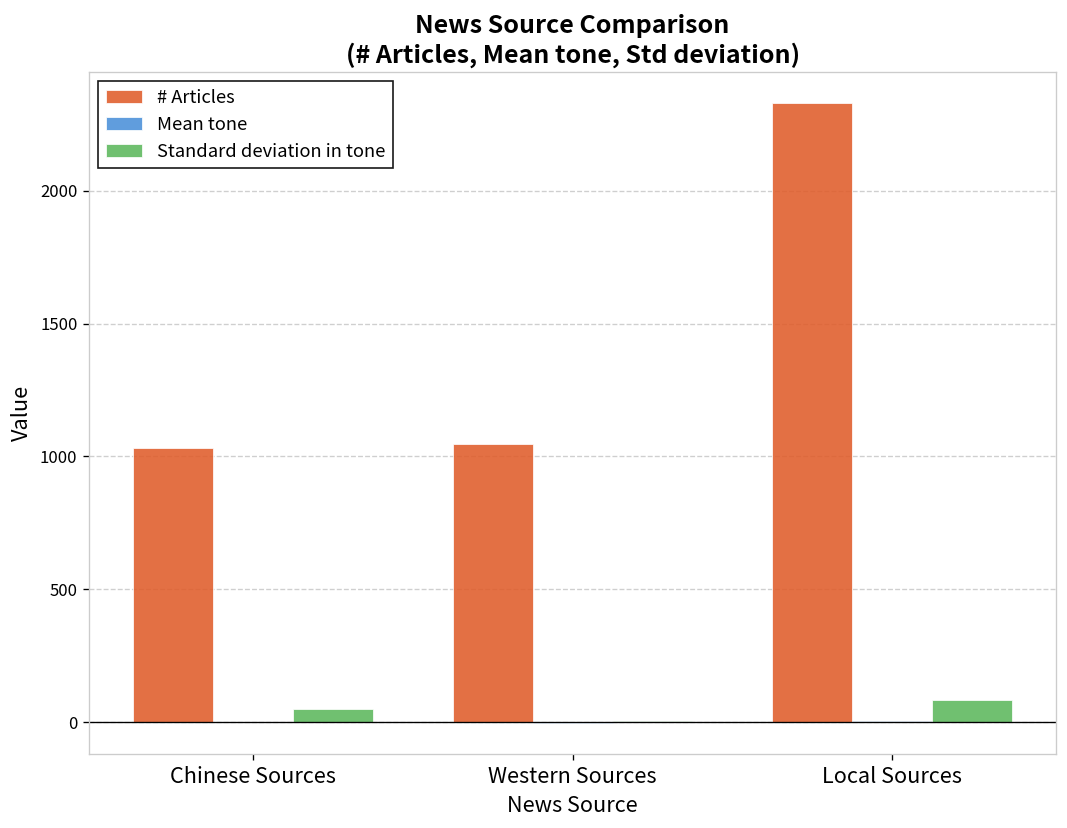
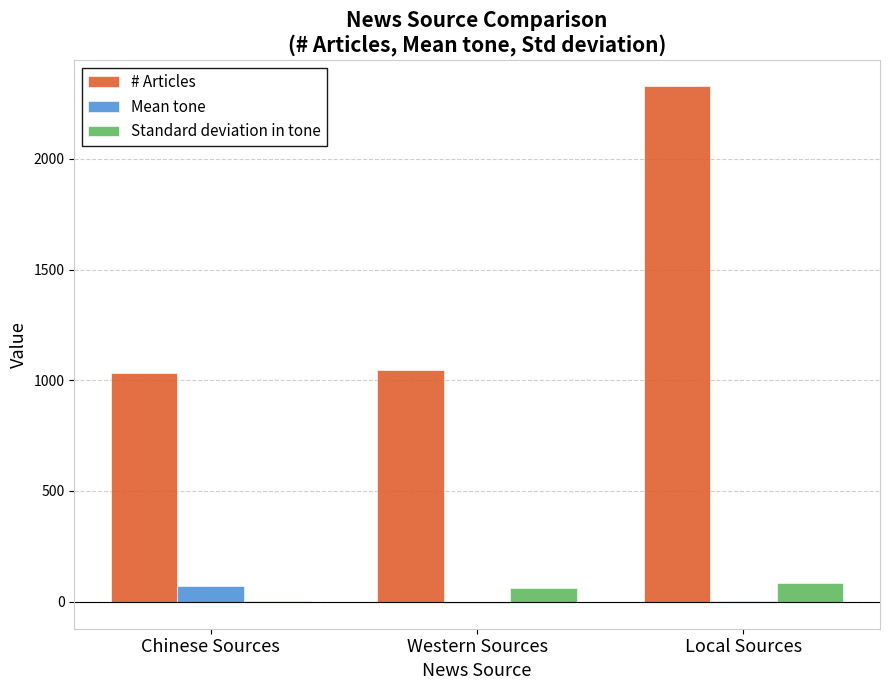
  {
    "# Articles": {
      "Chinese Sources": 1030,
      "Western Sources": 1050,
      "Local Sources": 2330
    },
    "Mean tone": {
-     "Chinese Sources": 0
+     "Chinese Sources": 70
    },
    "Standard deviation in tone": {
-     "Chinese Sources": 50,
-     "Western Sources": 0,
+     "Chinese Sources": 0,
+     "Western Sources": 60,
      "Local Sources": 80
    }
  }
